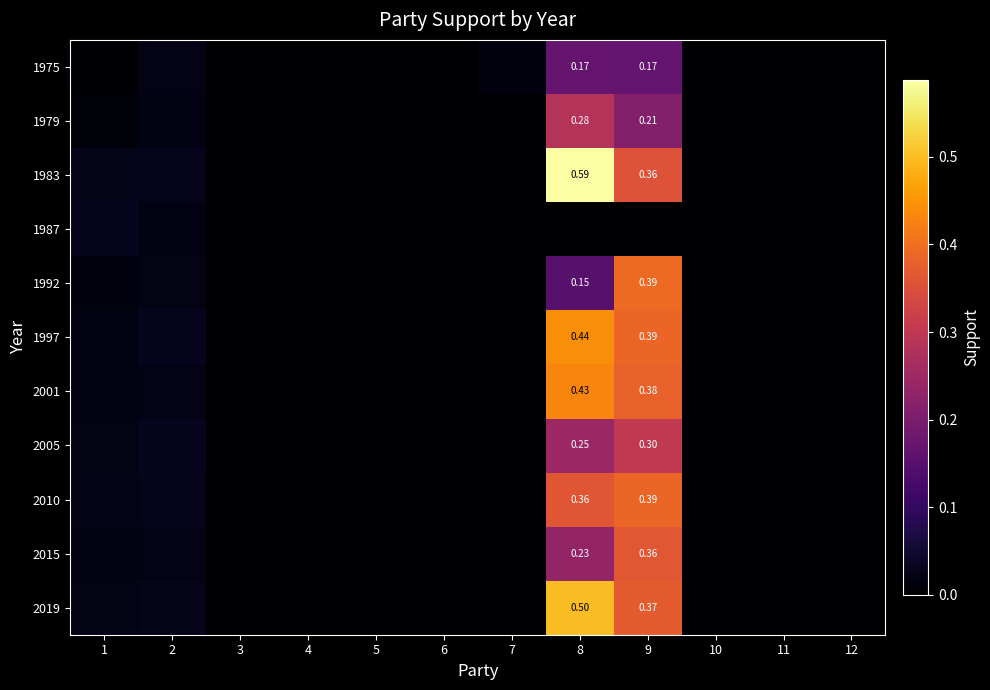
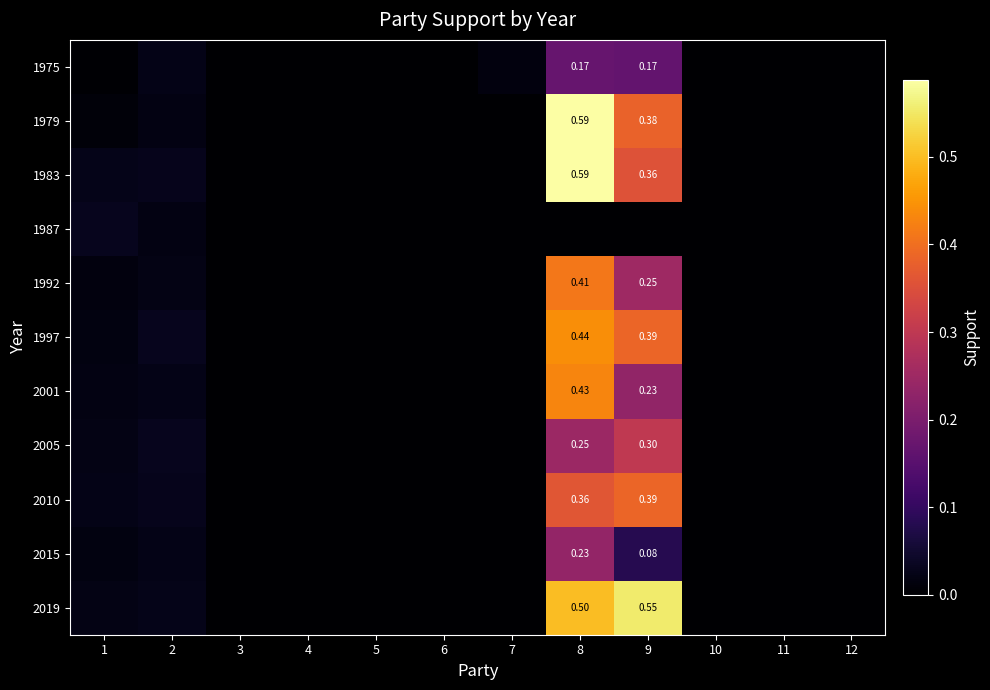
  {
    "1975": {
      "8": 0.17,
      "9": 0.17
    },
    "1979": {
-     "8": 0.28,
-     "9": 0.21
+     "8": 0.59,
+     "9": 0.38
    },
    "1983": {
      "8": 0.59,
      "9": 0.36
    },
    "1992": {
-     "8": 0.15,
-     "9": 0.39
+     "8": 0.41,
+     "9": 0.25
    },
    "1997": {
      "8": 0.44,
      "9": 0.39
    },
    "2001": {
      "8": 0.43,
-     "9": 0.38
+     "9": 0.23
    },
    "2005": {
      "8": 0.25,
      "9": 0.30
    },
    "2010": {
      "8": 0.36,
      "9": 0.39
    },
    "2015": {
      "8": 0.23,
-     "9": 0.36
+     "9": 0.08
    },
    "2019": {
      "8": 0.50,
-     "9": 0.37
+     "9": 0.55
    }
  }
